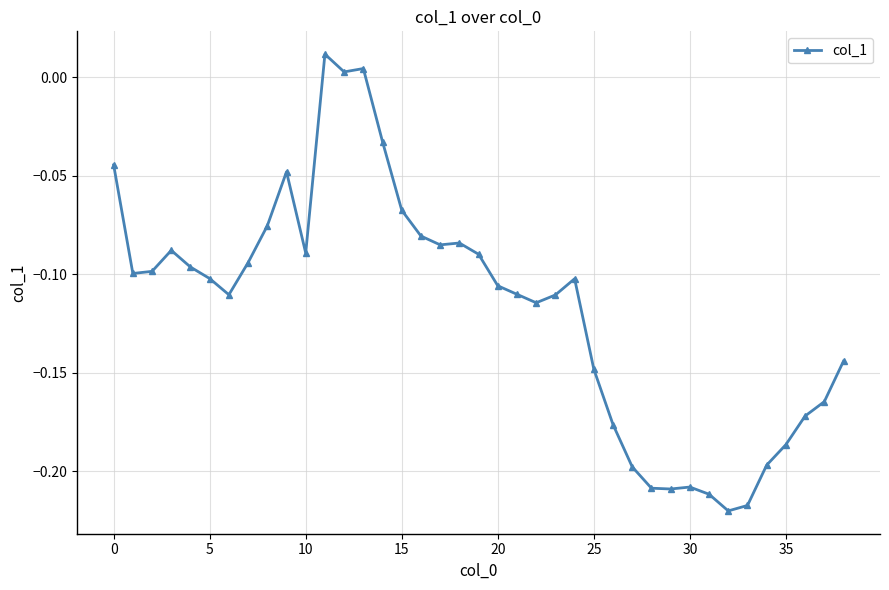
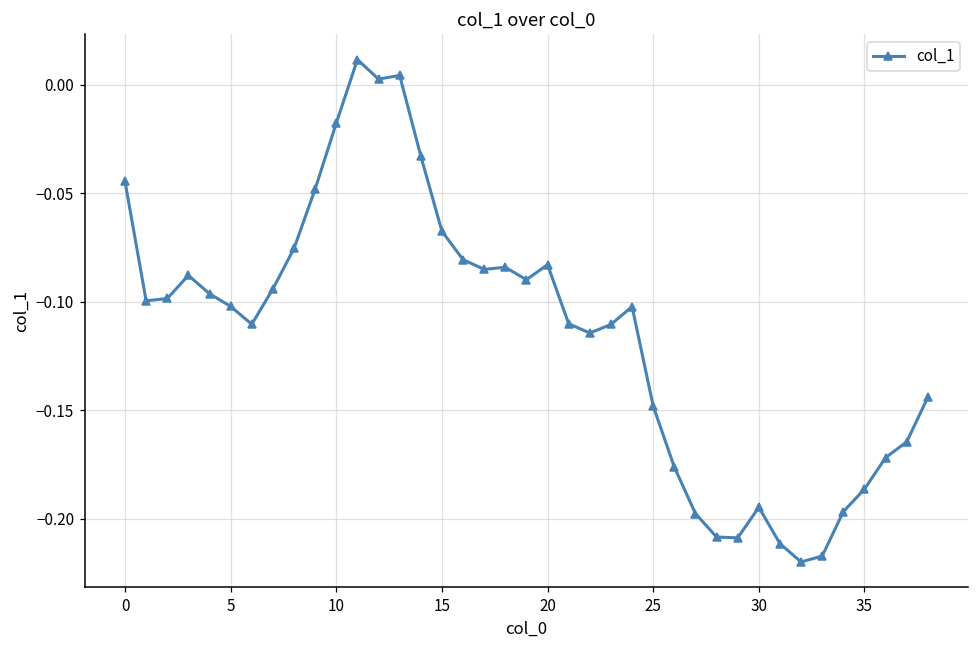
  {
    "0": -0.044,
    "5": -0.102,
-   "10": -0.089,
+   "10": -0.018,
    "15": -0.067,
-   "20": -0.106,
+   "20": -0.083,
    "25": -0.148,
-   "30": -0.208,
+   "30": -0.195,
    "35": -0.186
  }
